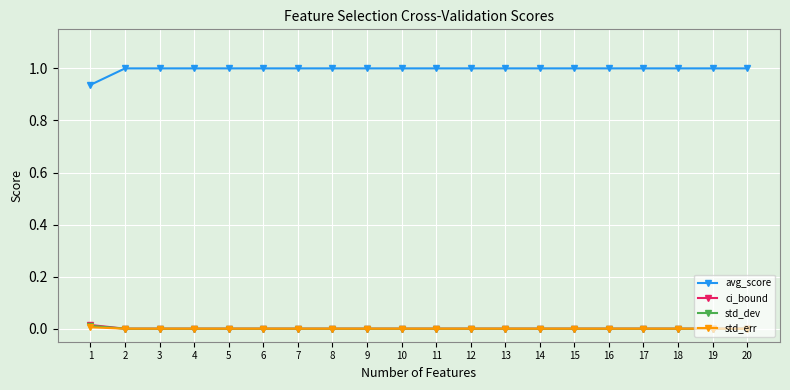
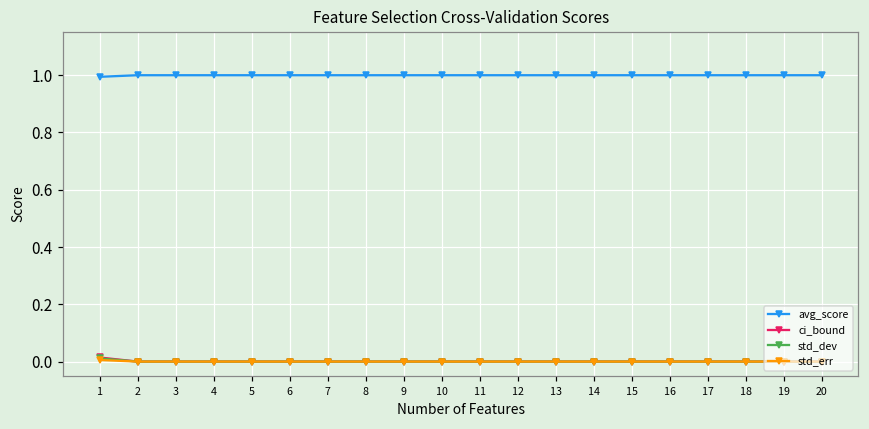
  {
    "avg_score": {
-     "1": 0.94,
+     "1": 0.99,
      "2": 1.00,
      "3": 1.00,
      "4": 1.00,
      "5": 1.00,
      "6": 1.00,
      "7": 1.00,
      "8": 1.00,
      "9": 1.00,
      "10": 1.00,
      "11": 1.00,
      "12": 1.00,
      "13": 1.00,
      "14": 1.00,
      "15": 1.00,
      "16": 1.00,
      "17": 1.00,
      "18": 1.00,
      "19": 1.00,
      "20": 1.00
    }
  }
